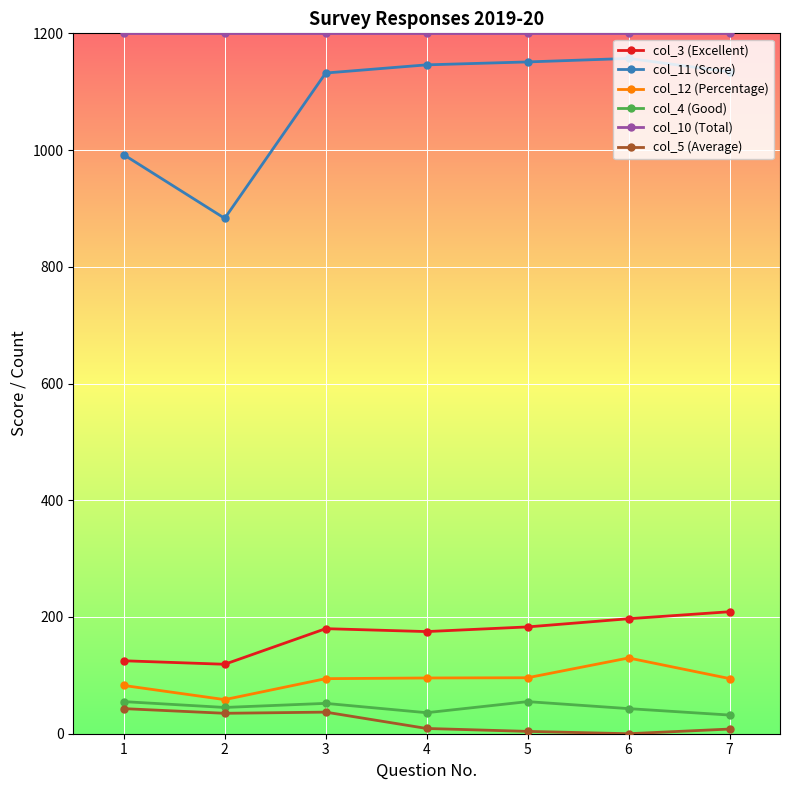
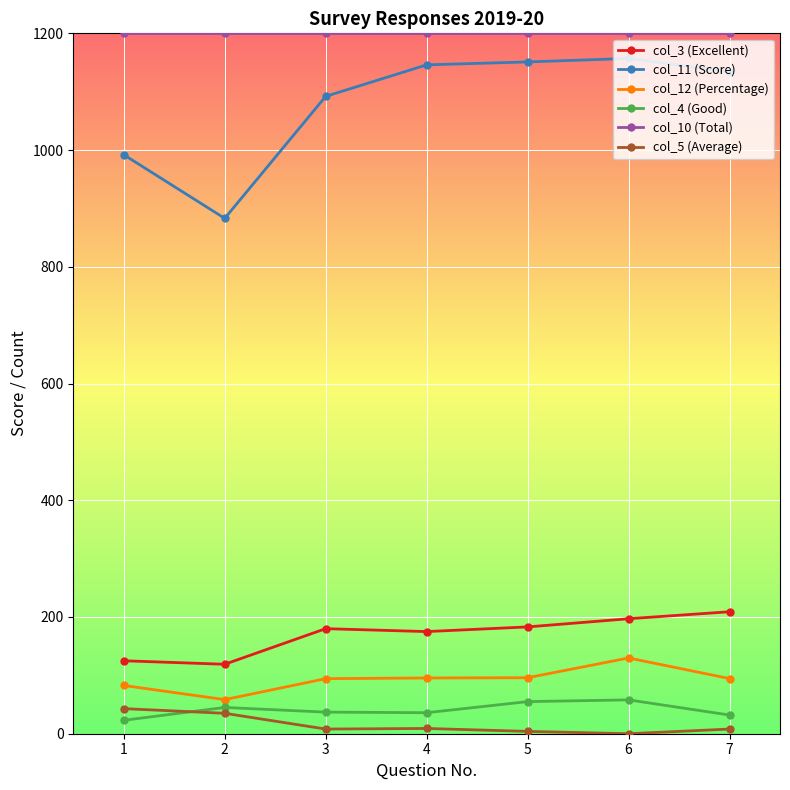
  {
    "col_3 (Excellent)": {
      "1": 130,
      "2": 120,
      "3": 180,
      "4": 180,
      "5": 180,
      "6": 200,
      "7": 210
    },
    "col_11 (Score)": {
      "1": 990,
      "2": 880,
-     "3": 1130,
+     "3": 1090,
      "4": 1150,
      "5": 1150
    },
    "col_12 (Percentage)": {
      "1": 80,
      "2": 60,
      "3": 90,
      "4": 100,
      "5": 100,
      "6": 130,
      "7": 90
    },
    "col_4 (Good)": {
-     "1": 60,
+     "1": 20,
      "2": 50,
-     "3": 50,
+     "3": 40,
      "4": 40,
      "5": 60,
-     "6": 40,
+     "6": 60,
      "7": 30
    },
    "col_10 (Total)": {
      "1": 1200,
      "2": 1200,
      "3": 1200,
      "4": 1200,
      "5": 1200,
      "6": 1200,
      "7": 1200
    },
    "col_5 (Average)": {
      "1": 40,
      "2": 40,
-     "3": 40,
+     "3": 10,
      "4": 10,
      "5": 0,
      "6": 0,
      "7": 10
    }
  }
